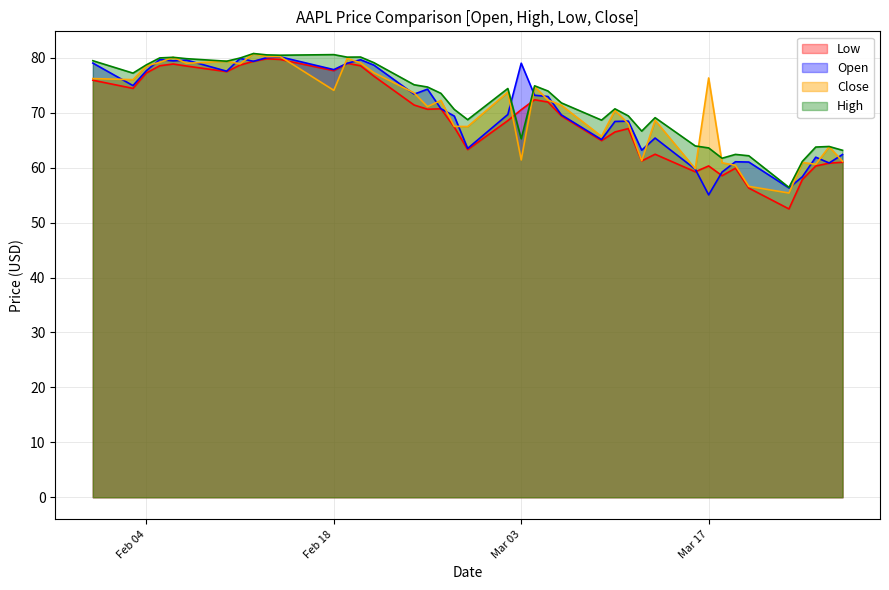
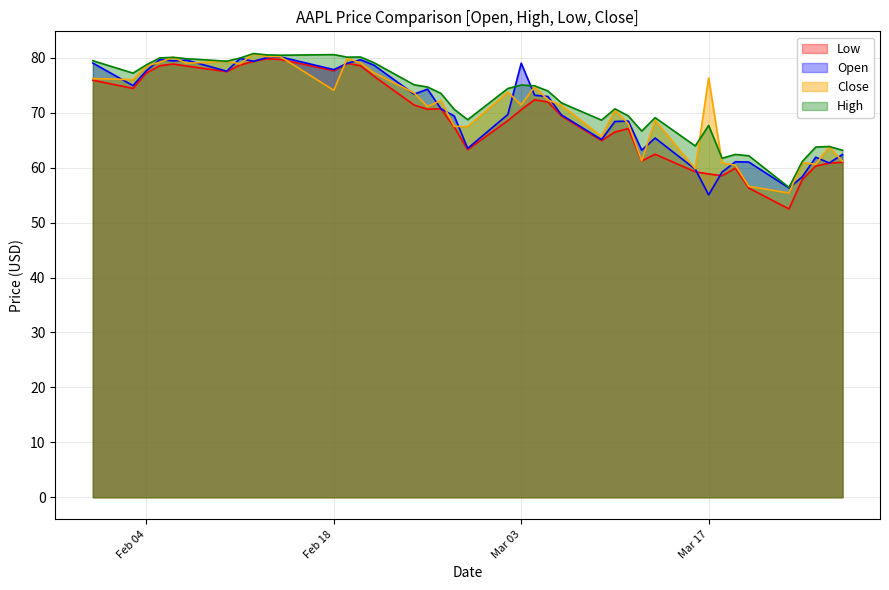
  {
    "Low": {
      "Mar 03": 71,
-     "Mar 17": 60
+     "Mar 17": 59
    },
    "Open": {
      "Mar 03": 79,
      "Mar 17": 55
    },
    "Close": {
      "Feb 18": 74,
-     "Mar 03": 61,
+     "Mar 03": 71,
      "Mar 17": 76
    },
    "High": {
      "Feb 18": 81,
-     "Mar 03": 65,
-     "Mar 17": 64
+     "Mar 03": 75,
+     "Mar 17": 68
    }
  }
